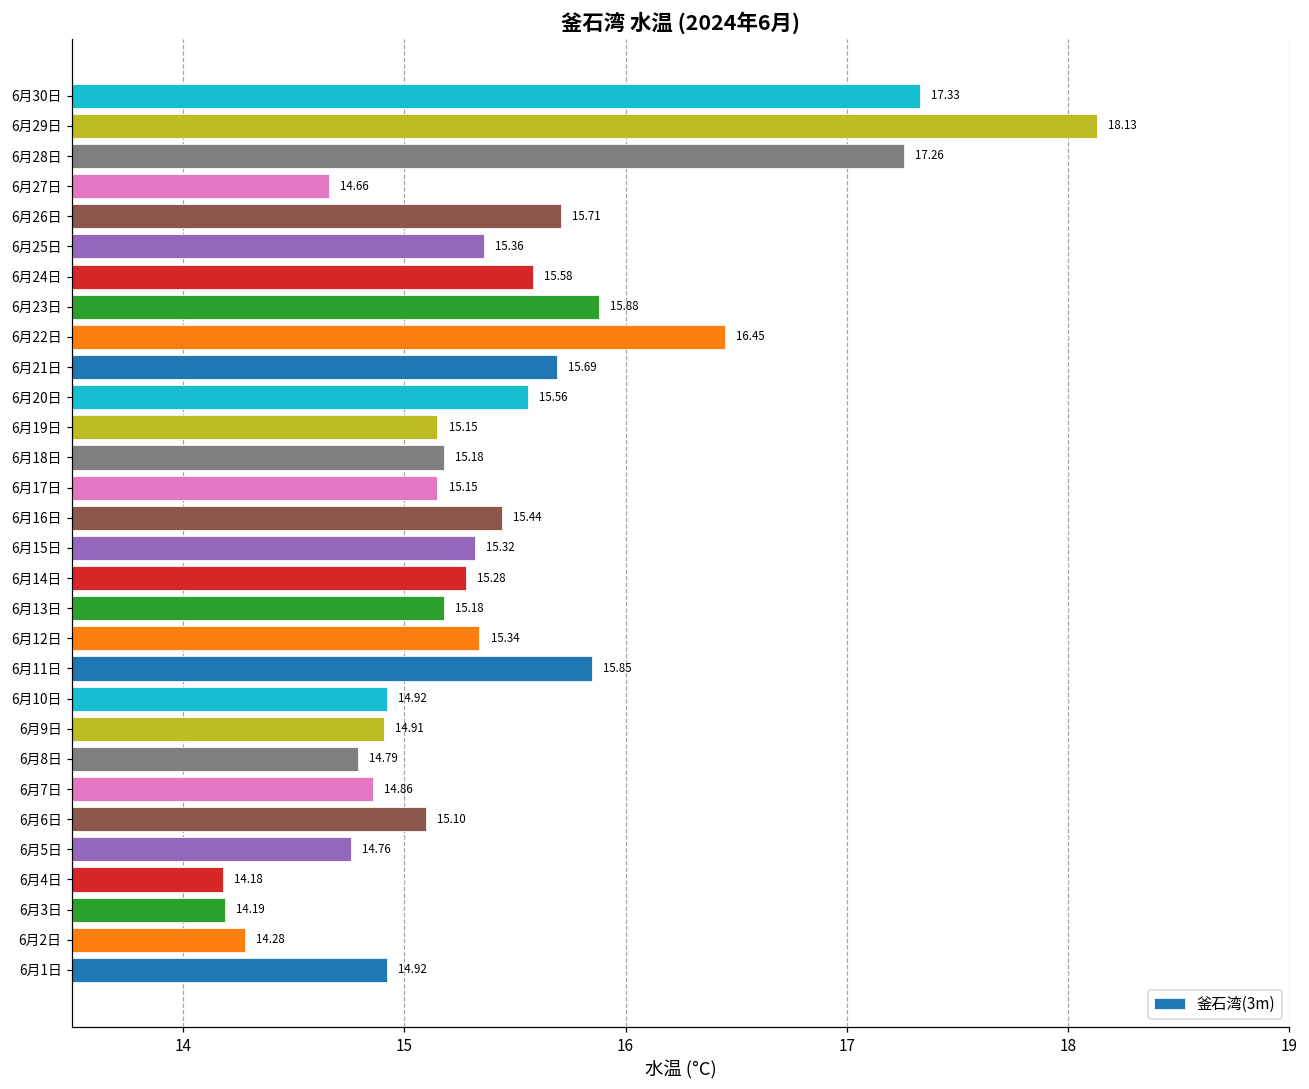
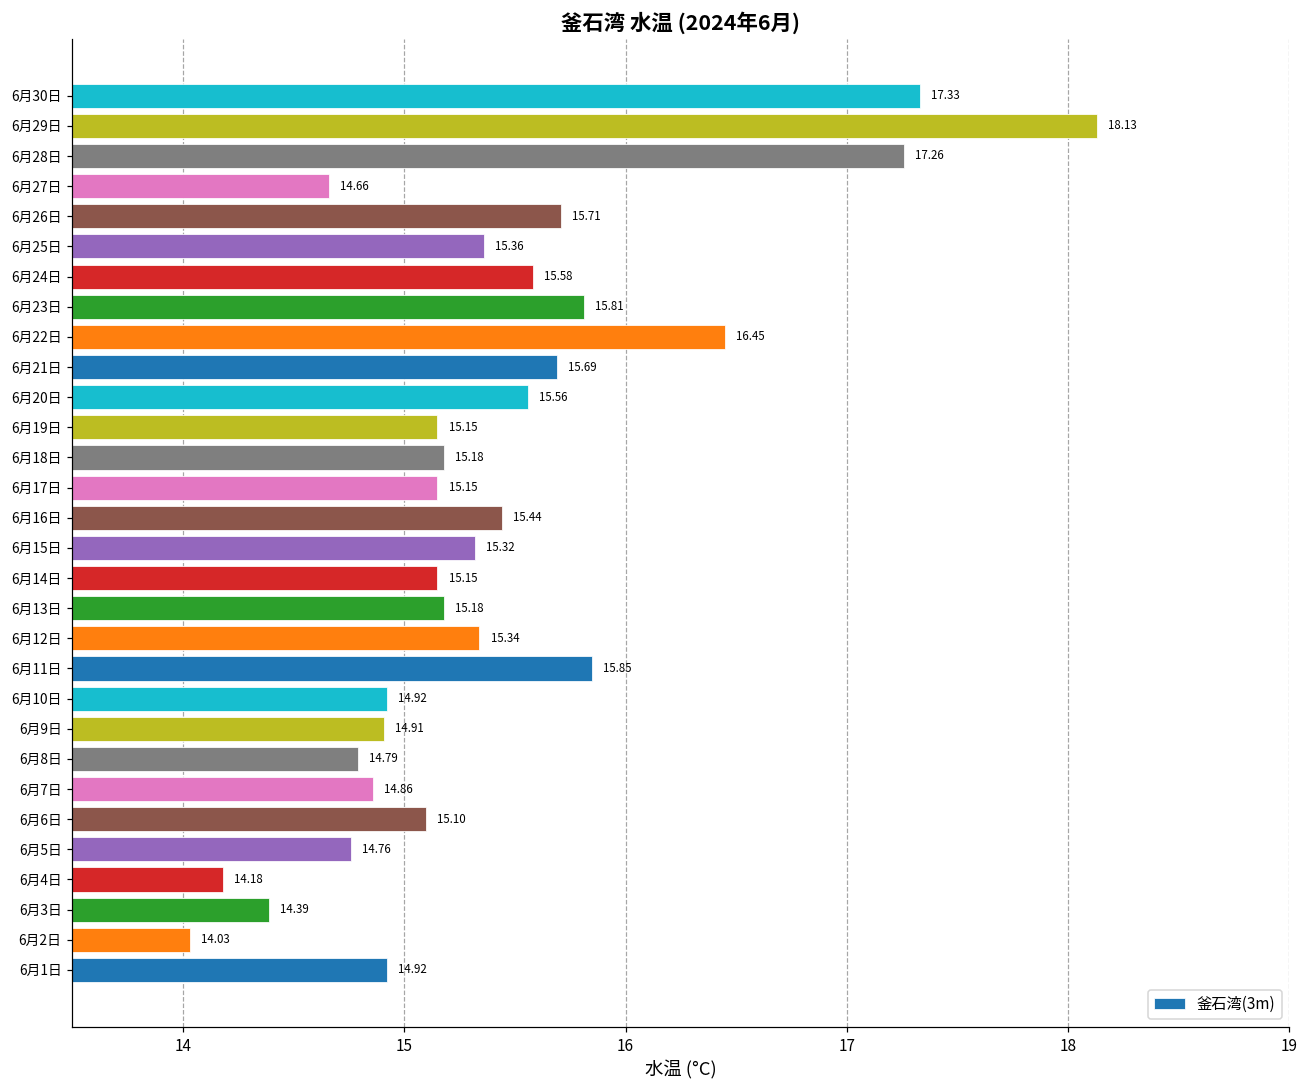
  {
    "6月30日": 17.33,
    "6月29日": 18.13,
    "6月28日": 17.26,
    "6月27日": 14.66,
    "6月26日": 15.71,
    "6月25日": 15.36,
    "6月24日": 15.58,
-   "6月23日": 15.88,
+   "6月23日": 15.81,
    "6月22日": 16.45,
    "6月21日": 15.69,
    "6月20日": 15.56,
    "6月19日": 15.15,
    "6月18日": 15.18,
    "6月17日": 15.15,
    "6月16日": 15.44,
    "6月15日": 15.32,
-   "6月14日": 15.28,
+   "6月14日": 15.15,
    "6月13日": 15.18,
    "6月12日": 15.34,
    "6月11日": 15.85,
    "6月10日": 14.92,
    "6月9日": 14.91,
    "6月8日": 14.79,
    "6月7日": 14.86,
    "6月6日": 15.10,
    "6月5日": 14.76,
    "6月4日": 14.18,
-   "6月3日": 14.19,
-   "6月2日": 14.28,
+   "6月3日": 14.39,
+   "6月2日": 14.03,
    "6月1日": 14.92
  }
